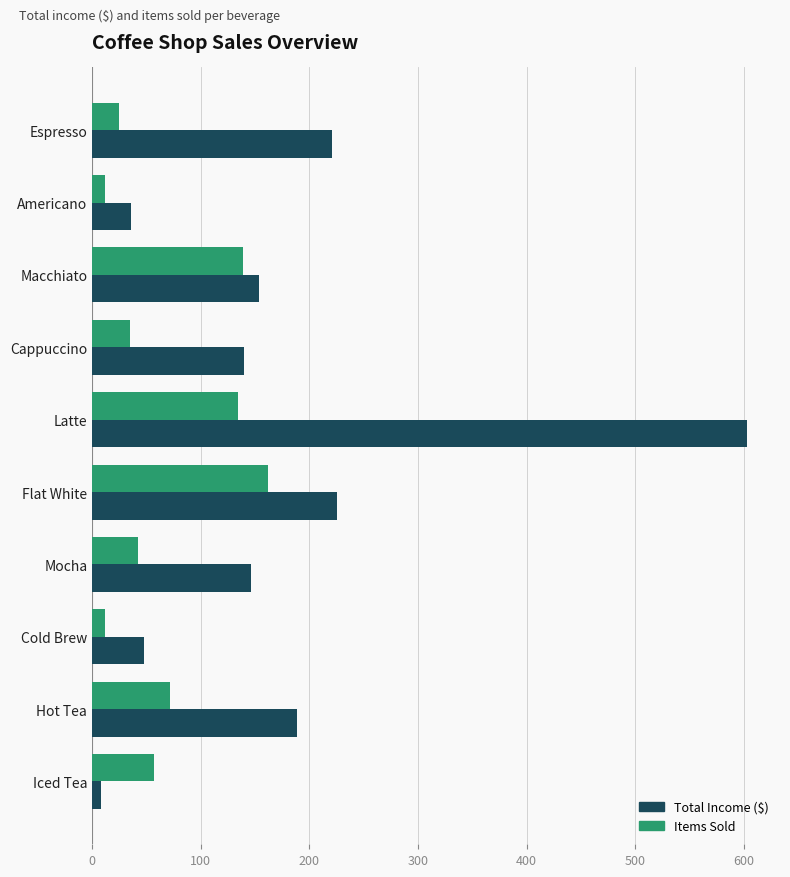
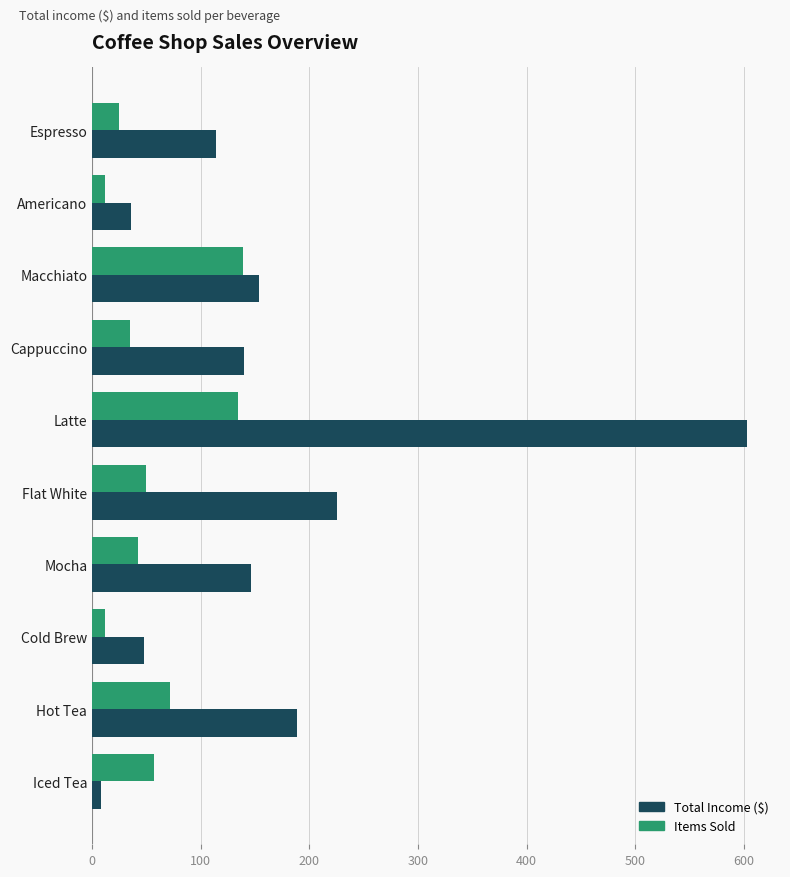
  {
    "Total Income ($)": {
-     "Espresso": 221,
+     "Espresso": 114,
      "Americano": 36,
      "Macchiato": 154,
      "Cappuccino": 140,
      "Latte": 603,
      "Flat White": 225,
      "Mocha": 146,
      "Cold Brew": 48,
      "Hot Tea": 189,
      "Iced Tea": 8
    },
    "Items Sold": {
      "Espresso": 25,
      "Americano": 12,
      "Macchiato": 139,
      "Cappuccino": 35,
      "Latte": 134,
-     "Flat White": 162,
+     "Flat White": 50,
      "Mocha": 42,
      "Cold Brew": 12,
      "Hot Tea": 72,
      "Iced Tea": 57
    }
  }
